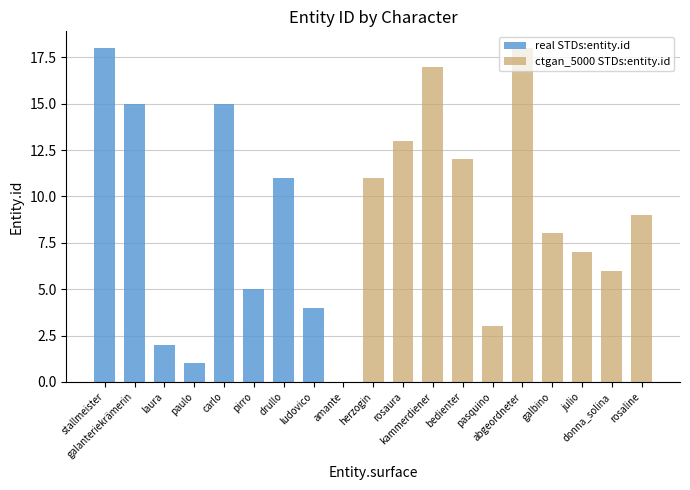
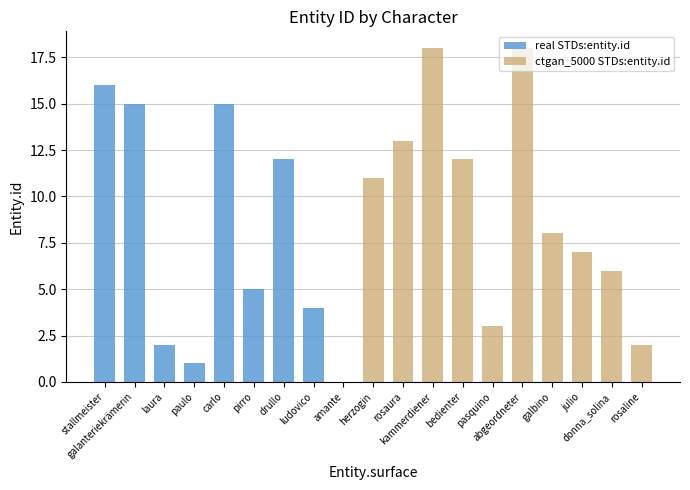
  {
    "real STDs:entity.id": {
-     "stallmeister": 18,
+     "stallmeister": 16,
      "galanteriekrämerin": 15,
      "laura": 2,
      "paulo": 1,
      "carlo": 15,
      "pirro": 5,
-     "drullo": 11,
+     "drullo": 12,
      "ludovico": 4,
      "amante": 0,
      "herzogin": 0,
      "rosaura": 0,
      "kammerdiener": 0,
      "bedienter": 0,
      "pasquino": 0,
      "abgeordneter": 0,
      "galbino": 0,
      "julio": 0,
      "donna_solina": 0,
      "rosaline": 0
    },
    "ctgan_5000 STDs:entity.id": {
      "stallmeister": 0,
      "galanteriekrämerin": 0,
      "laura": 0,
      "paulo": 0,
      "carlo": 0,
      "pirro": 0,
      "drullo": 0,
      "ludovico": 0,
      "amante": 0,
      "herzogin": 11,
      "rosaura": 13,
-     "kammerdiener": 17,
+     "kammerdiener": 18,
      "bedienter": 12,
      "pasquino": 3,
      "galbino": 8,
      "julio": 7,
      "donna_solina": 6,
-     "rosaline": 9
+     "rosaline": 2
    }
  }
